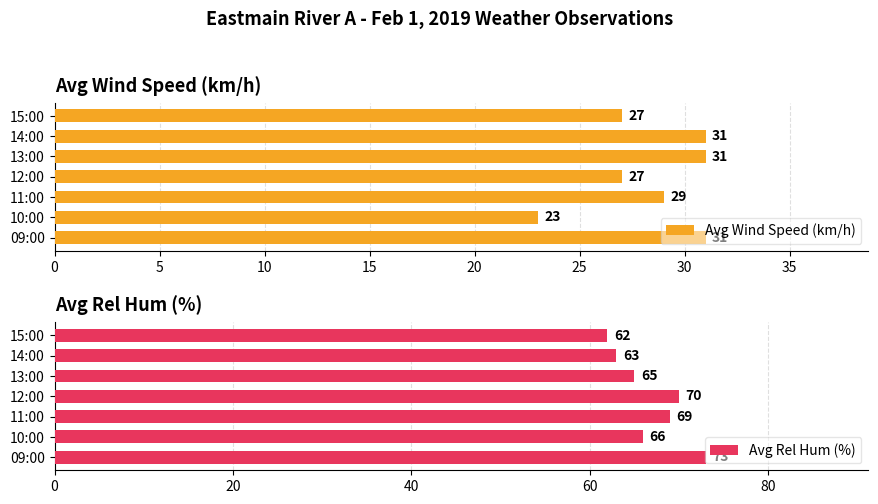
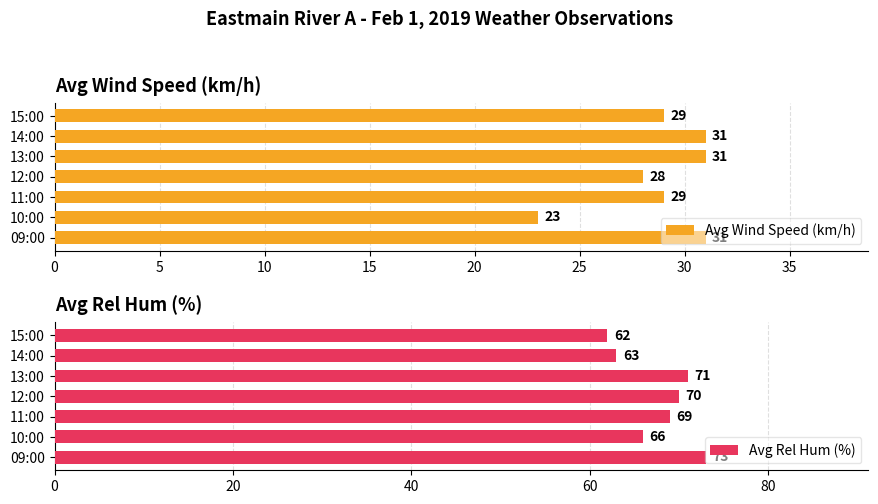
  {
    "Avg Wind Speed (km/h)": {
-     "15:00": 27,
+     "15:00": 29,
      "14:00": 31,
      "13:00": 31,
-     "12:00": 27,
+     "12:00": 28,
      "11:00": 29,
      "10:00": 23
    },
    "Avg Rel Hum (%)": {
      "15:00": 62,
      "14:00": 63,
-     "13:00": 65,
+     "13:00": 71,
      "12:00": 70,
      "11:00": 69,
      "10:00": 66
    }
  }
